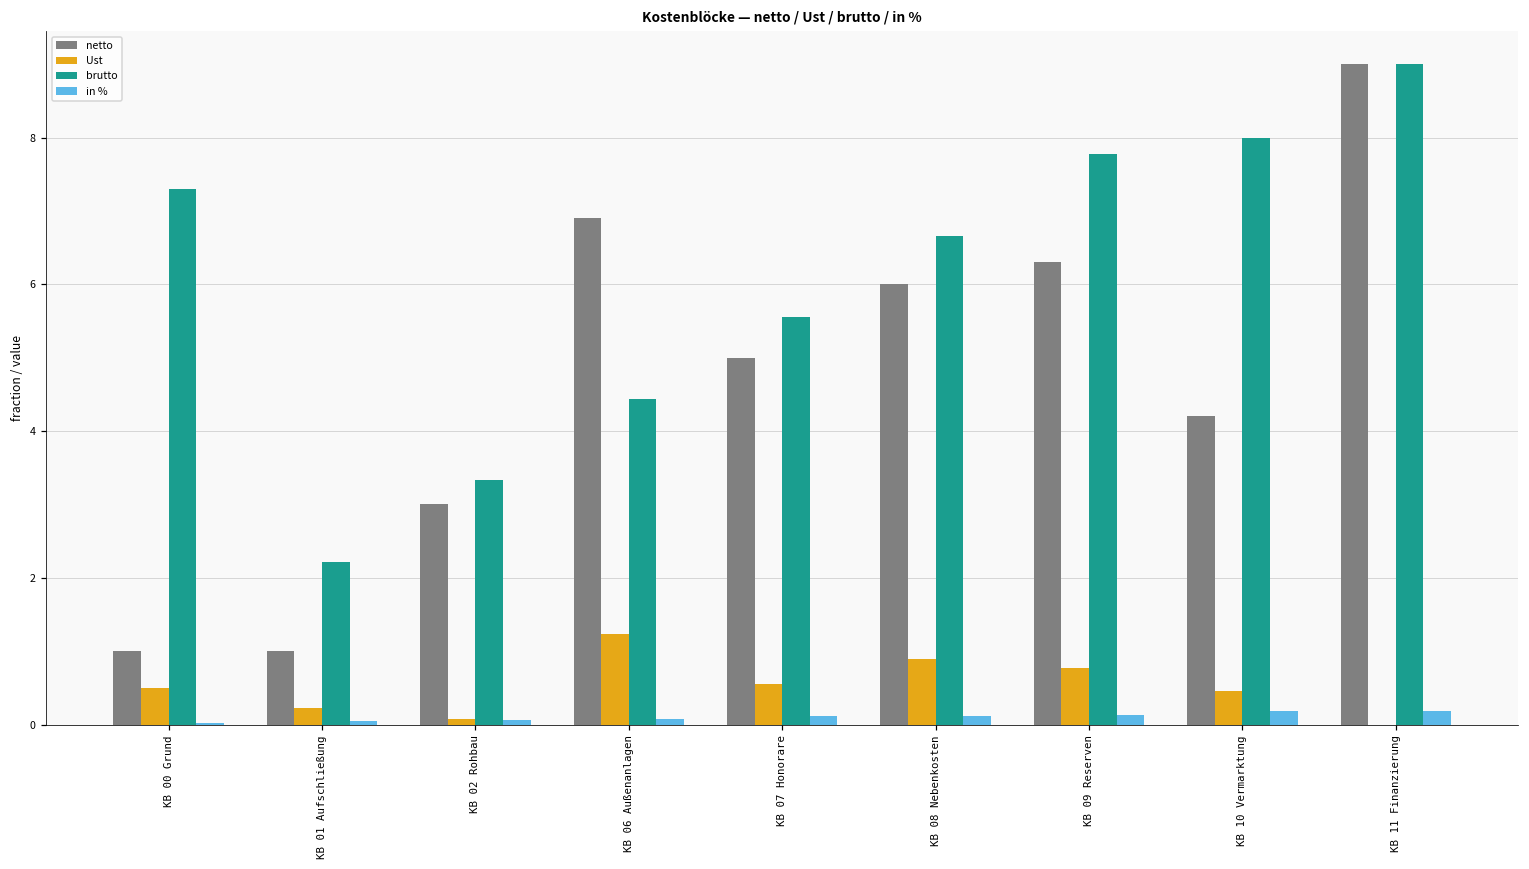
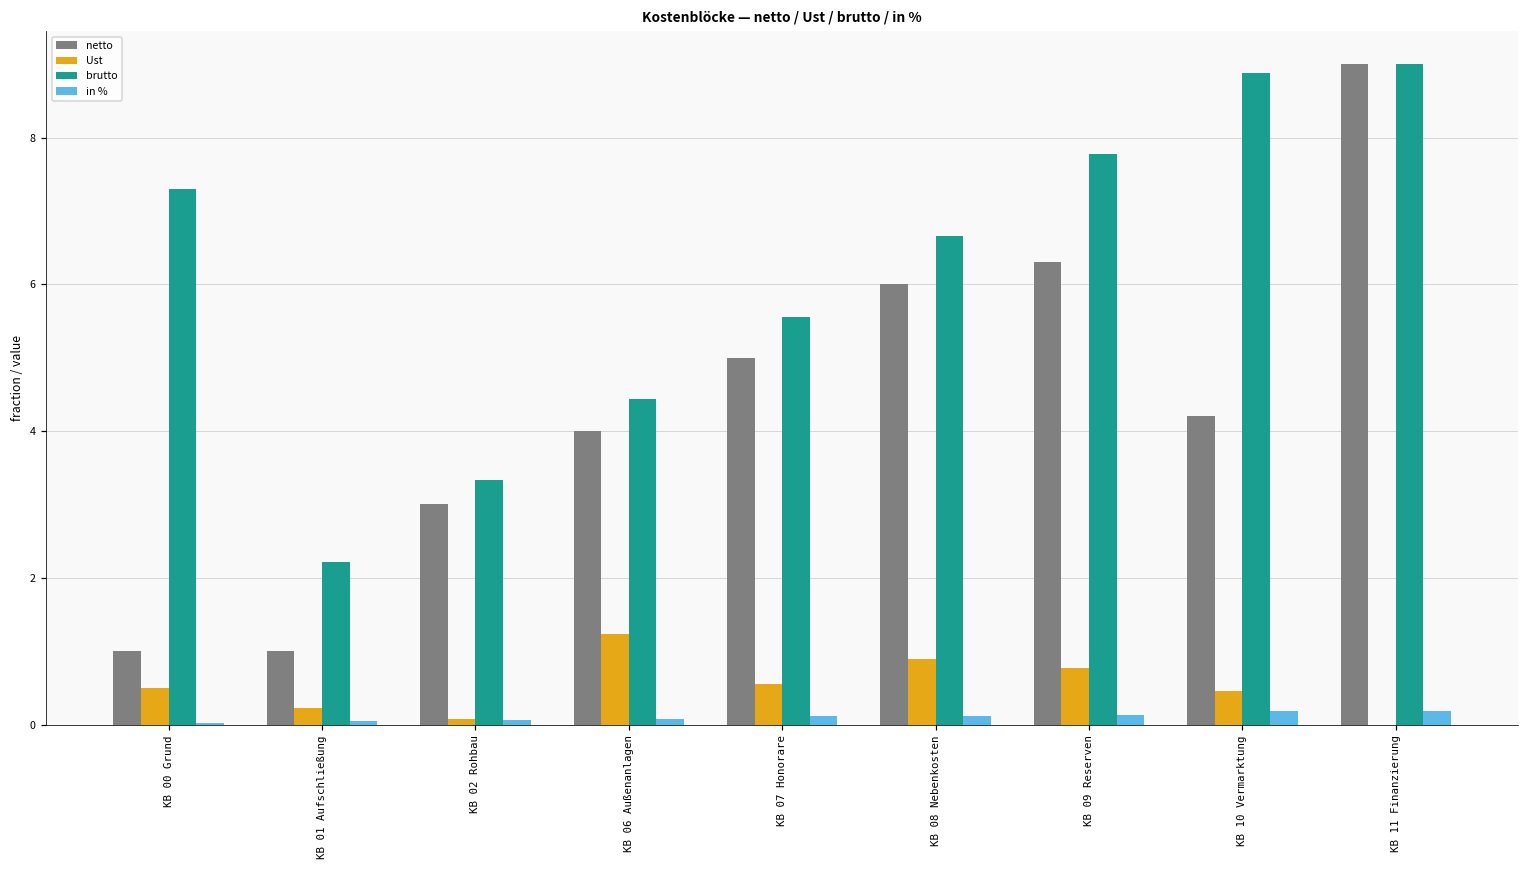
  {
    "netto": {
      "KB 00 Grund": 1.0,
      "KB 01 Aufschließung": 1.0,
      "KB 02 Rohbau": 3.0,
-     "KB 06 Außenanlagen": 6.9,
+     "KB 06 Außenanlagen": 4.0,
      "KB 07 Honorare": 5.0,
      "KB 08 Nebenkosten": 6.0,
      "KB 09 Reserven": 6.3,
      "KB 10 Vermarktung": 4.2,
      "KB 11 Finanzierung": 9.0
    },
    "Ust": {
      "KB 00 Grund": 0.5,
      "KB 01 Aufschließung": 0.2,
      "KB 02 Rohbau": 0.1,
      "KB 06 Außenanlagen": 1.2,
      "KB 07 Honorare": 0.6,
      "KB 08 Nebenkosten": 0.9,
      "KB 09 Reserven": 0.8,
      "KB 10 Vermarktung": 0.5,
      "KB 11 Finanzierung": 0.0
    },
    "brutto": {
      "KB 00 Grund": 7.3,
      "KB 01 Aufschließung": 2.2,
      "KB 02 Rohbau": 3.3,
      "KB 06 Außenanlagen": 4.4,
      "KB 07 Honorare": 5.6,
      "KB 08 Nebenkosten": 6.7,
      "KB 09 Reserven": 7.8,
-     "KB 10 Vermarktung": 8.0,
+     "KB 10 Vermarktung": 8.9,
      "KB 11 Finanzierung": 9.0
    },
    "in %": {
      "KB 01 Aufschließung": 0.0,
      "KB 02 Rohbau": 0.1,
      "KB 06 Außenanlagen": 0.1,
      "KB 07 Honorare": 0.1,
      "KB 08 Nebenkosten": 0.1,
      "KB 09 Reserven": 0.1,
      "KB 10 Vermarktung": 0.2,
      "KB 11 Finanzierung": 0.2
    }
  }
